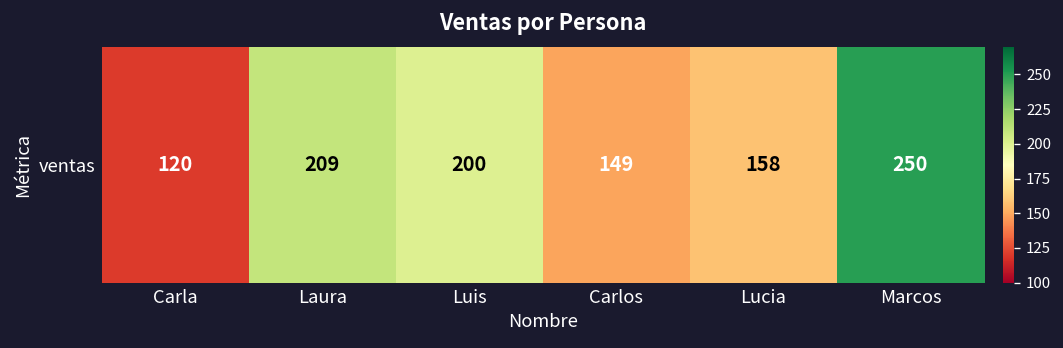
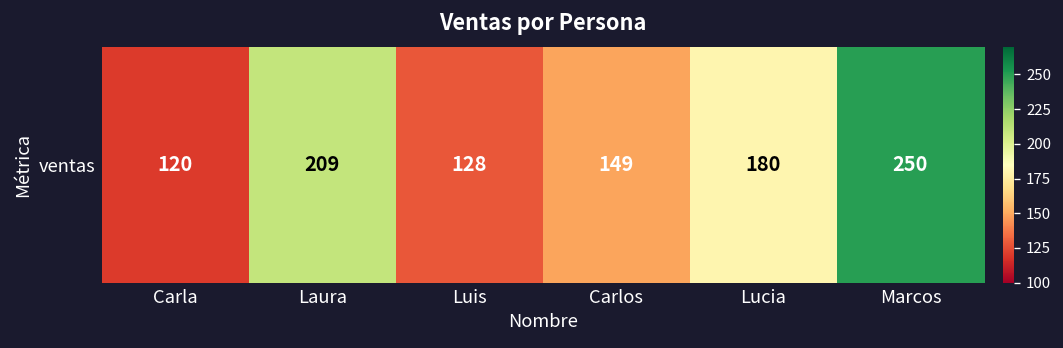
  {
    "ventas": {
      "Carla": 120,
      "Laura": 209,
-     "Luis": 200,
+     "Luis": 128,
      "Carlos": 149,
-     "Lucia": 158,
+     "Lucia": 180,
      "Marcos": 250
    }
  }
